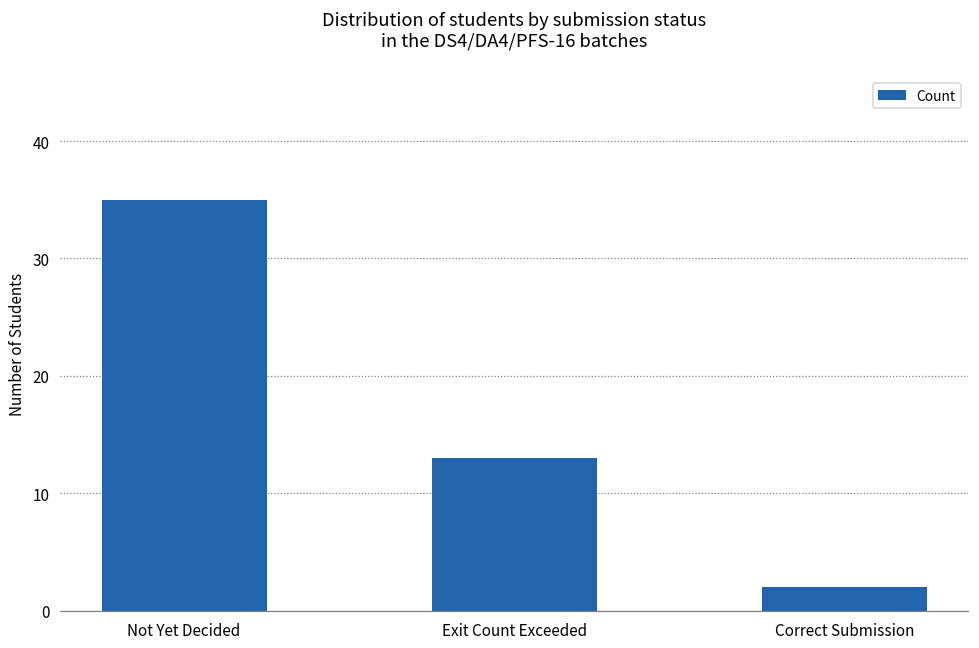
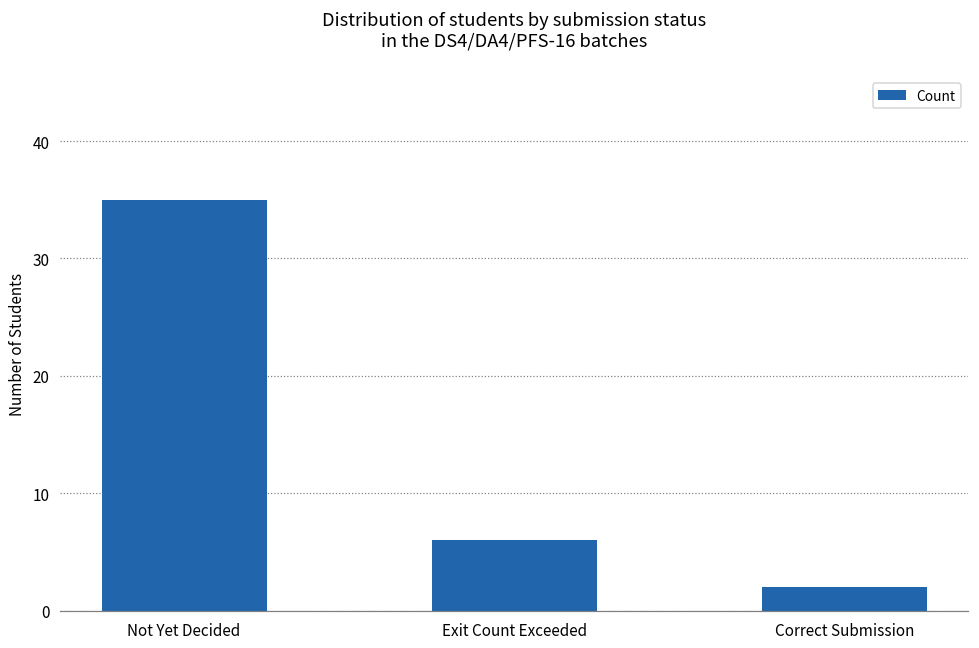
  {
    "Not Yet Decided": 35,
-   "Exit Count Exceeded": 13,
+   "Exit Count Exceeded": 6,
    "Correct Submission": 2
  }
